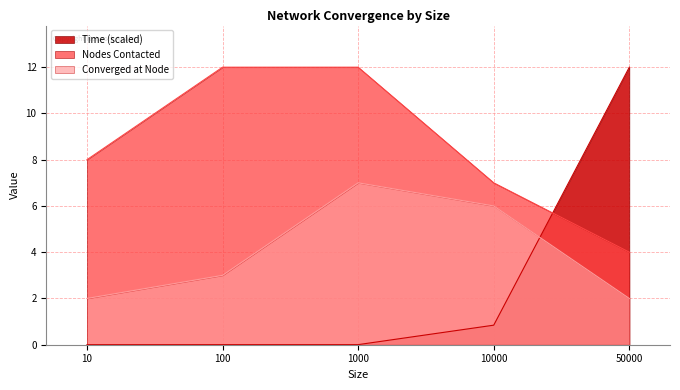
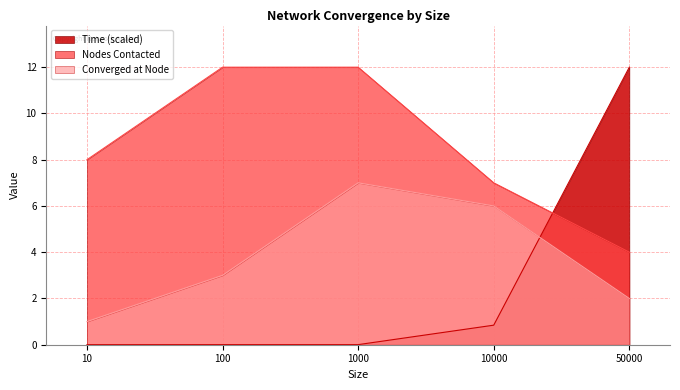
  {
    "Time (scaled)": {
      "10": 0,
      "100": 0,
      "1000": 0,
      "10000": 0.8,
      "50000": 12
    },
    "Nodes Contacted": {
      "10": 8,
      "100": 12,
      "1000": 12,
      "10000": 7,
      "50000": 4
    },
    "Converged at Node": {
-     "10": 2,
+     "10": 1,
      "100": 3,
      "1000": 7,
      "10000": 6,
      "50000": 2
    }
  }
